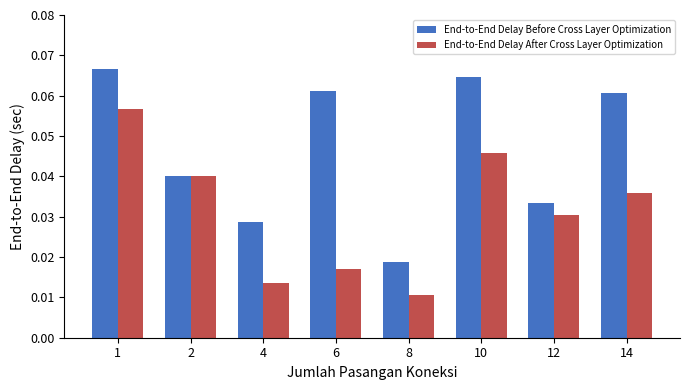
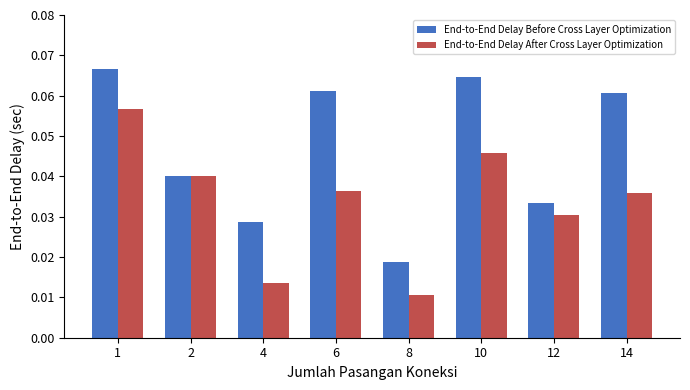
  {
    "End-to-End Delay Before Cross Layer Optimization": {
      "1": 0.067,
      "2": 0.040,
      "4": 0.029,
      "6": 0.061,
      "8": 0.019,
      "10": 0.065,
      "12": 0.033,
      "14": 0.061
    },
    "End-to-End Delay After Cross Layer Optimization": {
      "1": 0.057,
      "2": 0.040,
      "4": 0.014,
-     "6": 0.017,
+     "6": 0.036,
      "8": 0.011,
      "10": 0.046,
      "12": 0.031,
      "14": 0.036
    }
  }
